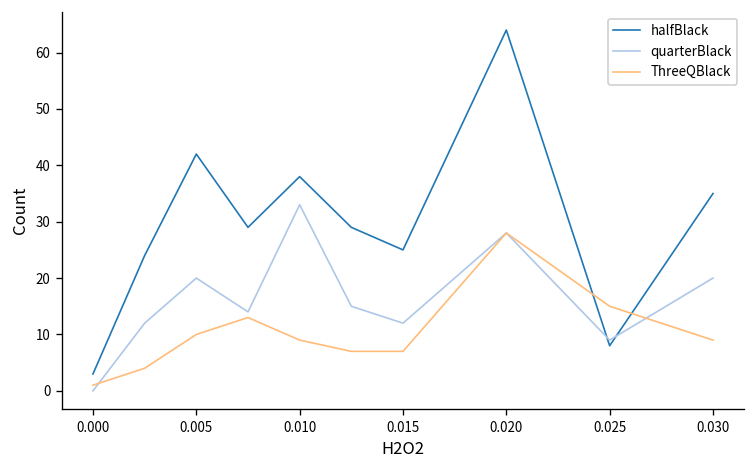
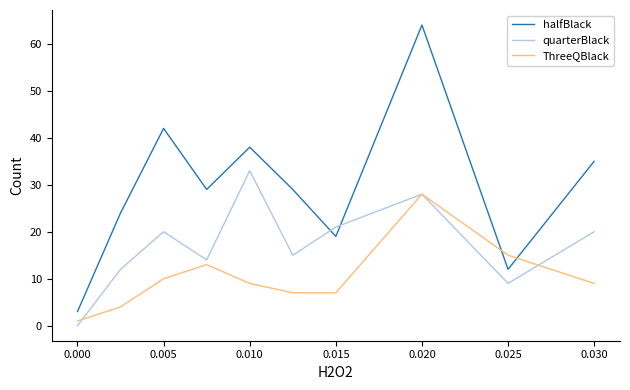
  {
    "halfBlack": {
      "0.000": 3,
      "0.005": 42,
      "0.010": 38,
-     "0.015": 25,
+     "0.015": 19,
      "0.020": 64,
-     "0.025": 8,
+     "0.025": 12,
      "0.030": 35
    },
    "quarterBlack": {
      "0.000": 0,
      "0.005": 20,
      "0.010": 33,
-     "0.015": 12,
+     "0.015": 21,
      "0.025": 9,
      "0.030": 20
    },
    "ThreeQBlack": {
      "0.000": 1,
      "0.005": 10,
      "0.010": 9,
      "0.015": 7,
      "0.025": 15,
      "0.030": 9
    }
  }
